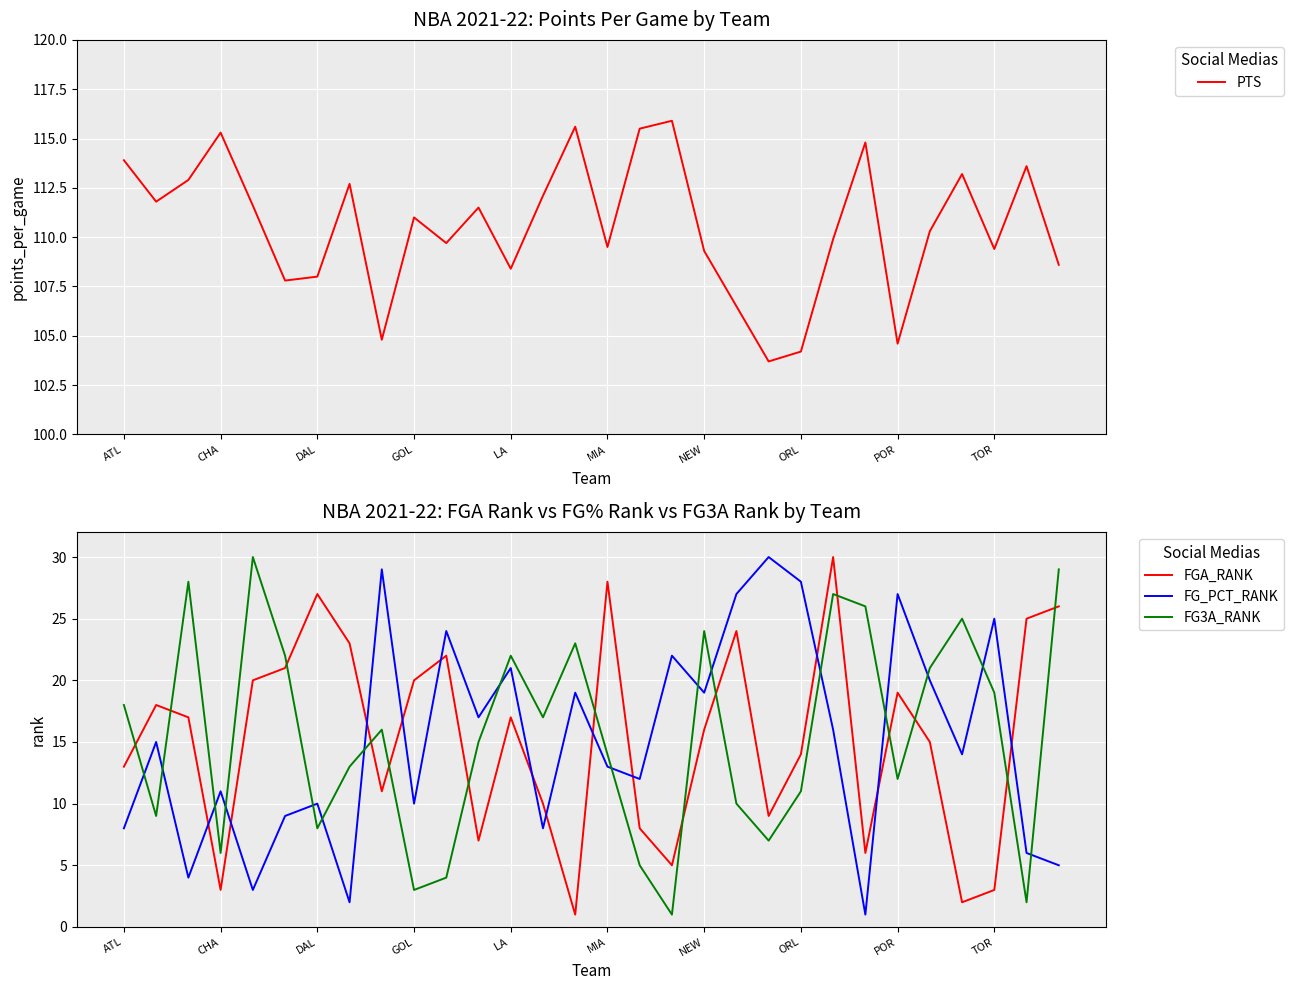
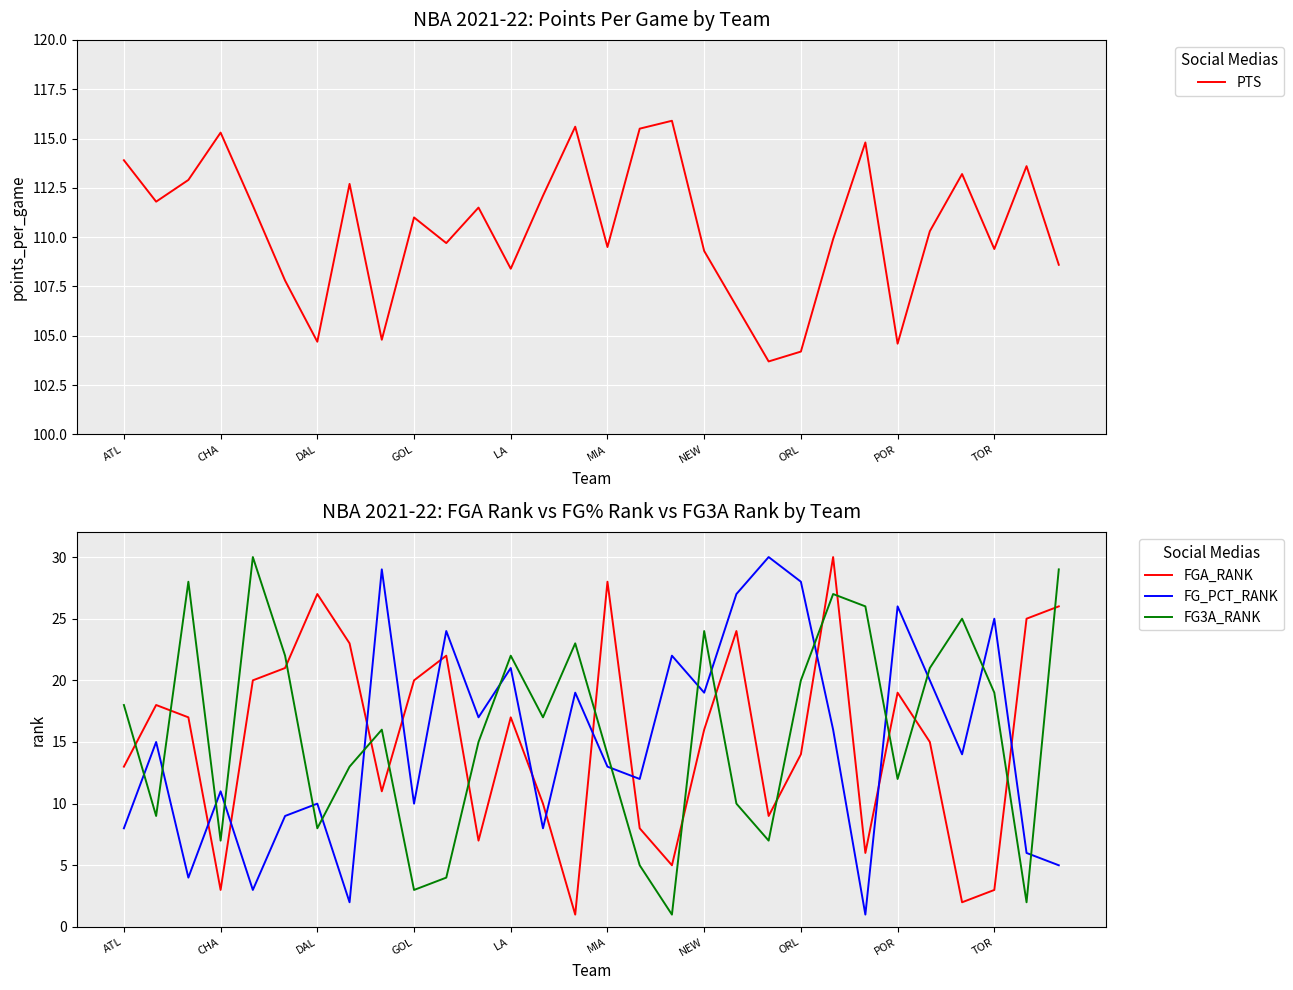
  {
    "NBA 2021-22: Points Per Game by Team": {
      "ATL": 113.9,
      "CHA": 115.3,
-     "DAL": 108.0,
+     "DAL": 104.7,
      "GOL": 111.0,
      "LA": 108.4,
      "MIA": 109.5,
      "NEW": 109.3,
      "ORL": 104.2,
      "POR": 104.6,
      "TOR": 109.4
    },
    "NBA 2021-22: FGA Rank vs FG% Rank vs FG3A Rank by Team": {
      "FGA_RANK": {
        "ATL": 13,
        "CHA": 3,
        "DAL": 27,
        "GOL": 20,
        "LA": 17,
        "MIA": 28,
        "NEW": 16,
        "ORL": 14,
        "POR": 19,
        "TOR": 3
      },
      "FG_PCT_RANK": {
        "ATL": 8,
        "CHA": 11,
        "DAL": 10,
        "GOL": 10,
        "LA": 21,
        "MIA": 13,
        "NEW": 19,
        "ORL": 28,
-       "POR": 27,
+       "POR": 26,
        "TOR": 25
      },
      "FG3A_RANK": {
        "ATL": 18,
-       "CHA": 6,
+       "CHA": 7,
        "DAL": 8,
        "GOL": 3,
        "LA": 22,
        "MIA": 14,
        "NEW": 24,
-       "ORL": 11,
+       "ORL": 20,
        "POR": 12,
        "TOR": 19
      }
    }
  }
